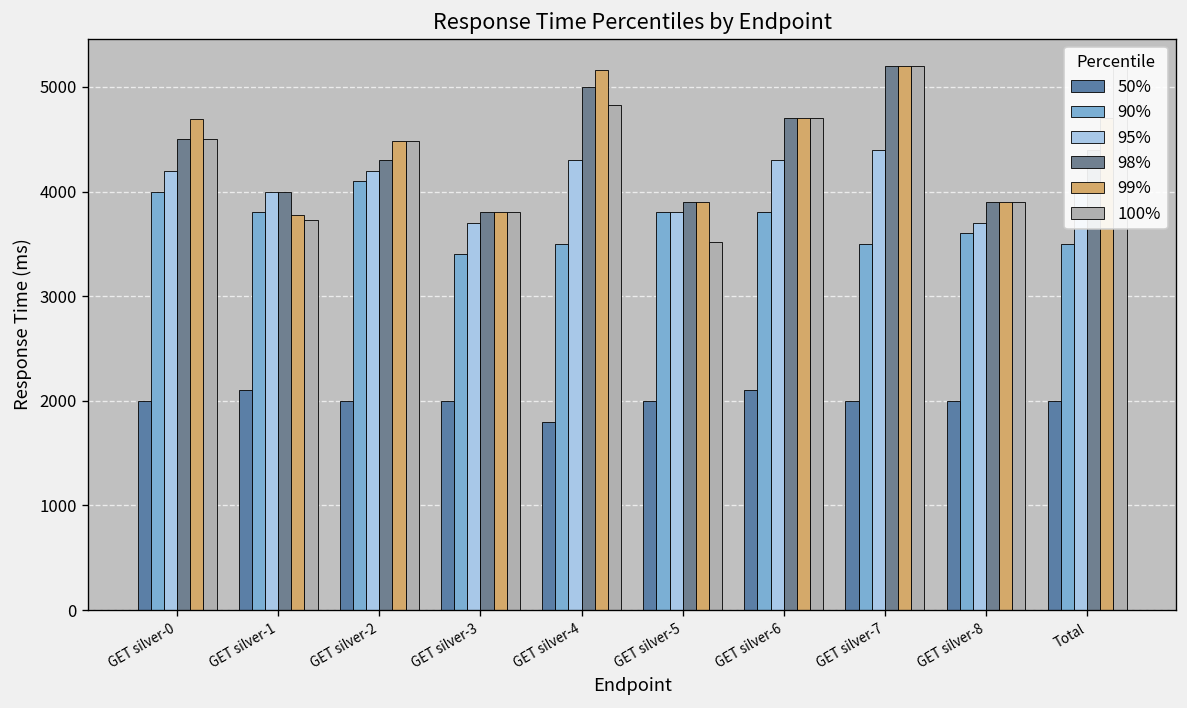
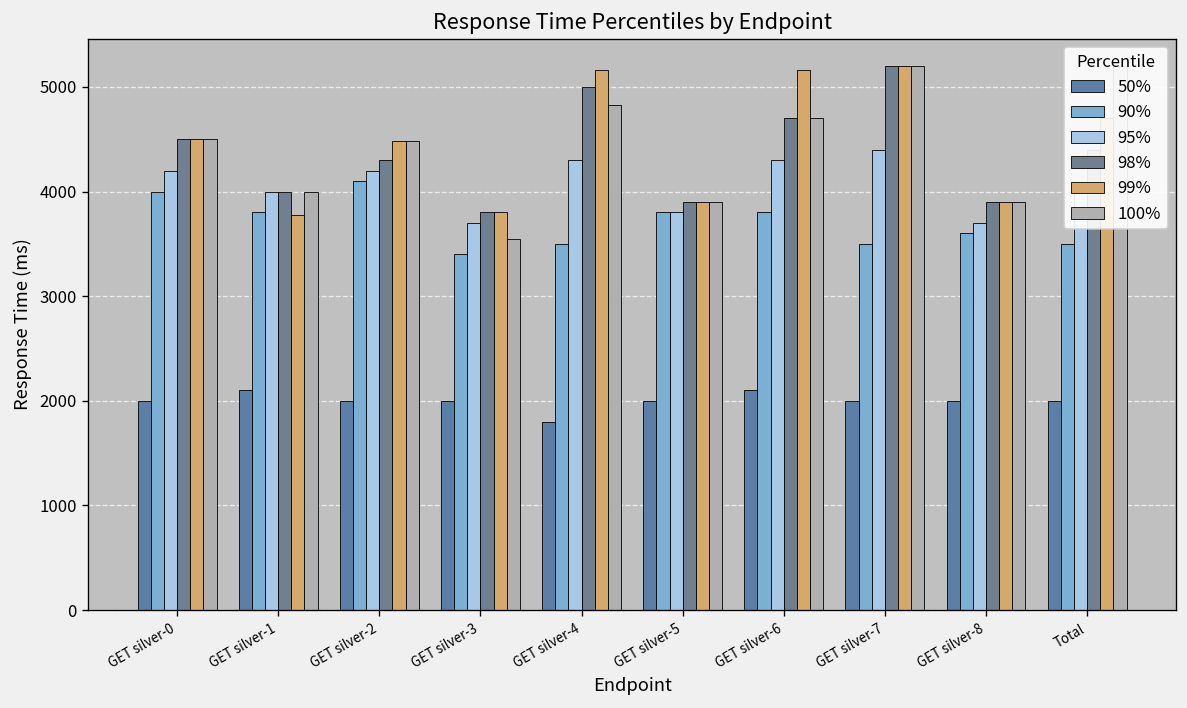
  {
    "99%": {
-     "GET silver-0": 4700,
+     "GET silver-0": 4500,
      "GET silver-1": 3800,
      "GET silver-2": 4500,
      "GET silver-3": 3800,
      "GET silver-4": 5200,
      "GET silver-5": 3900,
-     "GET silver-6": 4700,
+     "GET silver-6": 5200,
      "GET silver-7": 5200,
      "GET silver-8": 3900
    },
    "100%": {
      "GET silver-0": 4500,
-     "GET silver-1": 3700,
+     "GET silver-1": 4000,
      "GET silver-2": 4500,
-     "GET silver-3": 3800,
+     "GET silver-3": 3500,
      "GET silver-4": 4800,
-     "GET silver-5": 3500,
+     "GET silver-5": 3900,
      "GET silver-6": 4700,
      "GET silver-7": 5200,
      "GET silver-8": 3900
    }
  }
